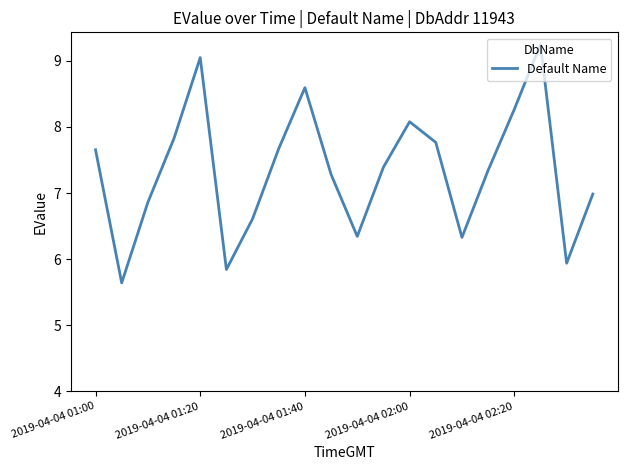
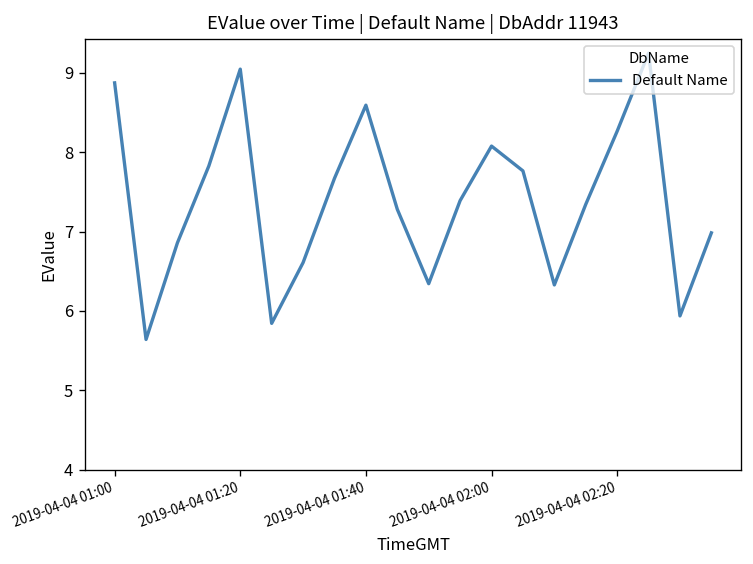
  {
-   "2019-04-04 01:00": 7.7,
+   "2019-04-04 01:00": 8.9,
    "2019-04-04 01:20": 9.0,
    "2019-04-04 01:40": 8.6,
    "2019-04-04 02:00": 8.1,
    "2019-04-04 02:20": 8.3
  }
